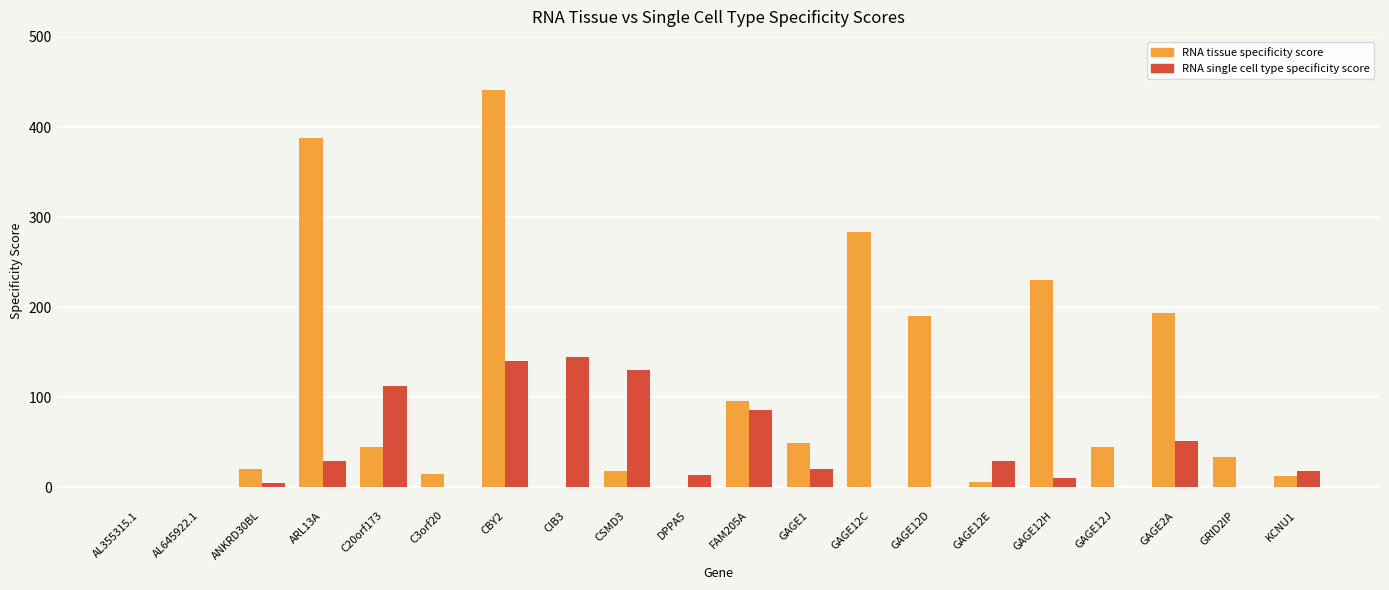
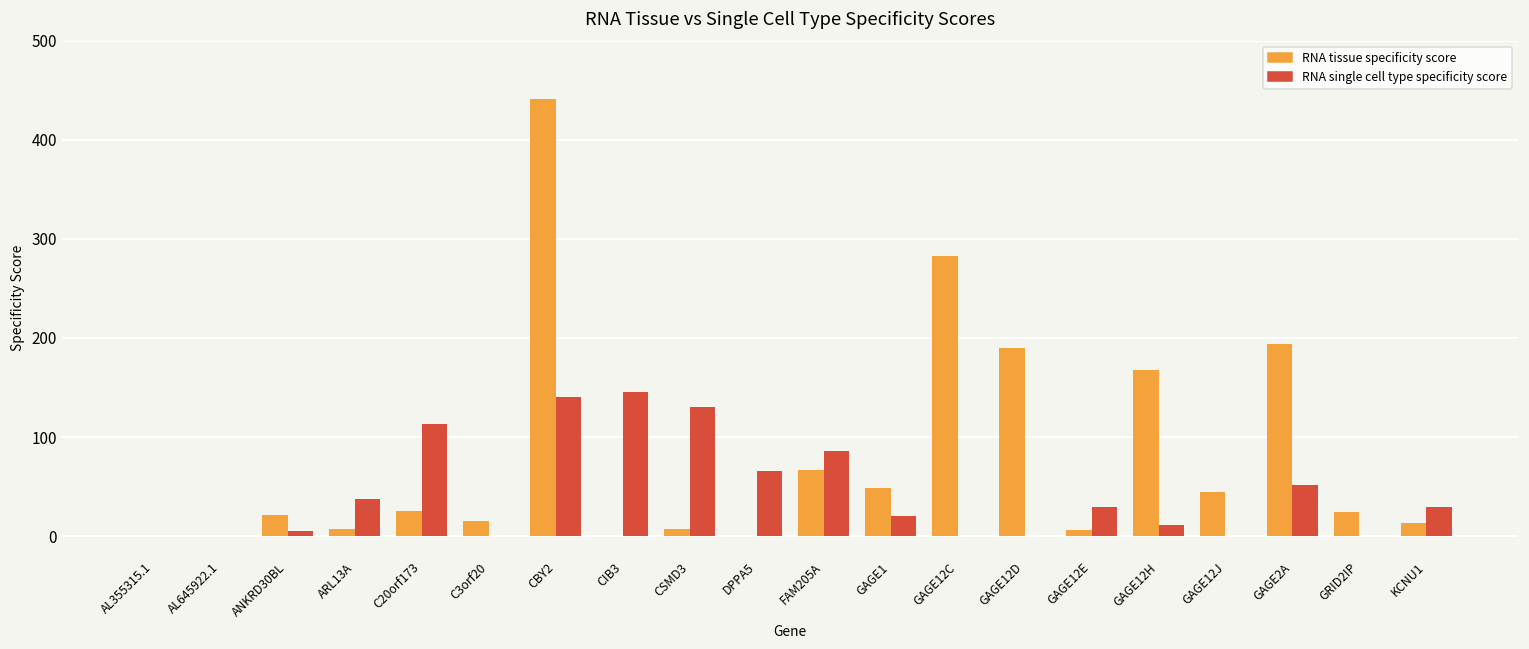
  {
    "RNA tissue specificity score": {
      "AL355315.1": 0,
      "AL645922.1": 0,
      "ANKRD30BL": 20,
-     "ARL13A": 390,
-     "C20orf173": 50,
+     "ARL13A": 10,
+     "C20orf173": 30,
      "C3orf20": 20,
      "CBY2": 440,
      "CIB3": 0,
-     "CSMD3": 20,
+     "CSMD3": 10,
      "DPPA5": 0,
-     "FAM205A": 100,
+     "FAM205A": 70,
      "GAGE1": 50,
      "GAGE12C": 280,
      "GAGE12D": 190,
      "GAGE12E": 10,
-     "GAGE12H": 230,
+     "GAGE12H": 170,
      "GAGE12J": 50,
      "GAGE2A": 190,
-     "GRID2IP": 30,
+     "GRID2IP": 20,
      "KCNU1": 10
    },
    "RNA single cell type specificity score": {
      "AL355315.1": 0,
      "AL645922.1": 0,
      "ANKRD30BL": 10,
-     "ARL13A": 30,
+     "ARL13A": 40,
      "C20orf173": 110,
      "C3orf20": 0,
      "CBY2": 140,
      "CIB3": 150,
      "CSMD3": 130,
-     "DPPA5": 10,
+     "DPPA5": 70,
      "FAM205A": 90,
      "GAGE1": 20,
      "GAGE12C": 0,
      "GAGE12D": 0,
      "GAGE12E": 30,
      "GAGE12H": 10,
      "GAGE12J": 0,
      "GAGE2A": 50,
      "GRID2IP": 0,
-     "KCNU1": 20
+     "KCNU1": 30
    }
  }
